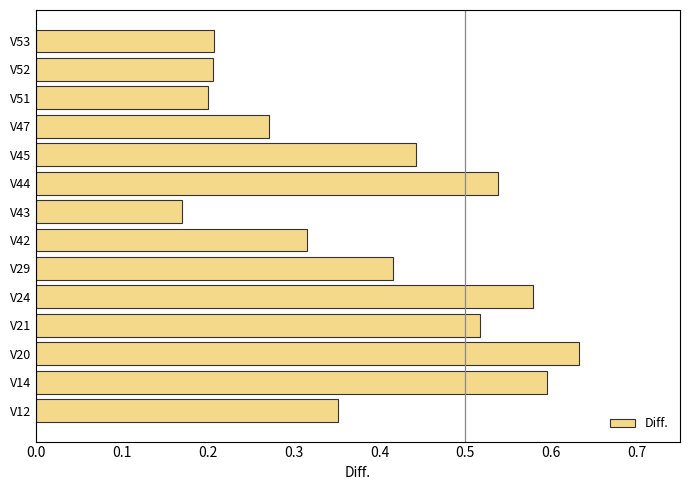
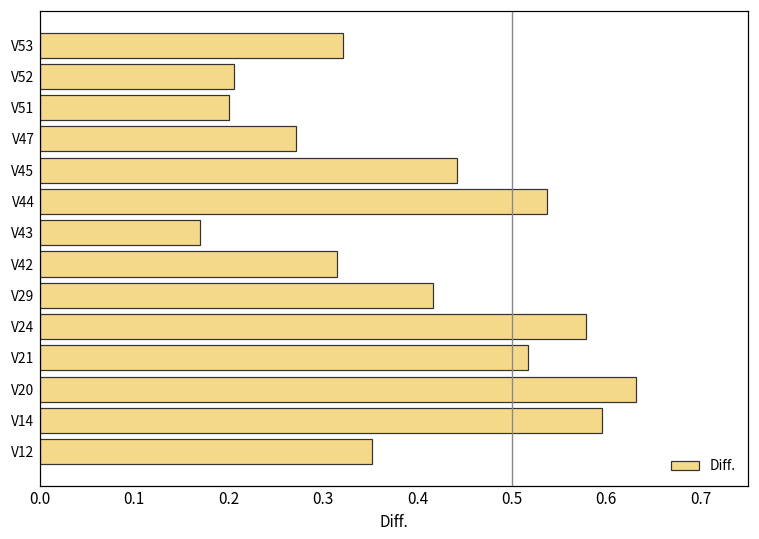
  {
-   "V53": 0.21,
+   "V53": 0.32,
    "V52": 0.21,
    "V51": 0.20,
    "V47": 0.27,
    "V45": 0.44,
    "V44": 0.54,
    "V43": 0.17,
    "V42": 0.31,
    "V29": 0.42,
    "V24": 0.58,
    "V21": 0.52,
    "V20": 0.63,
    "V14": 0.60,
    "V12": 0.35
  }
